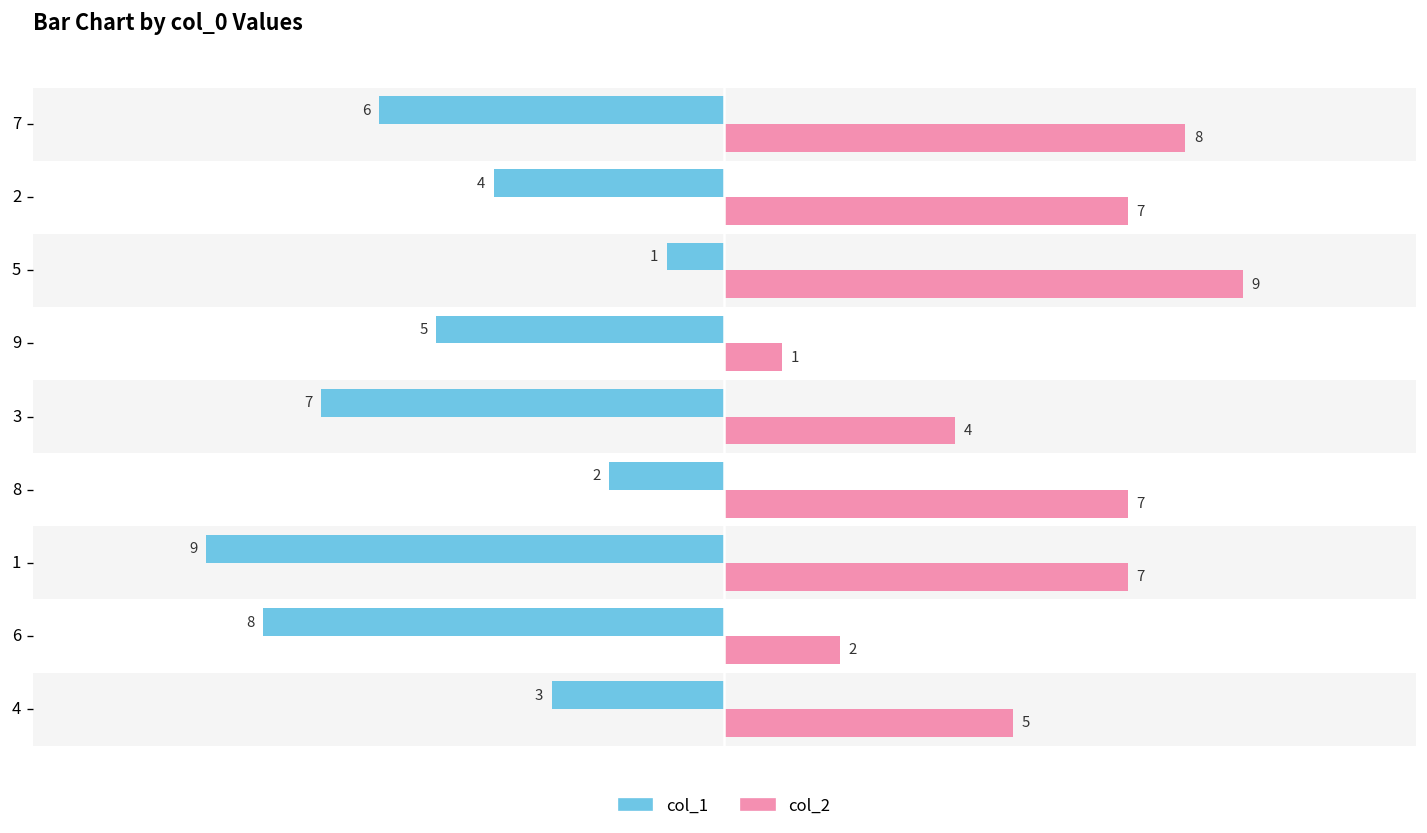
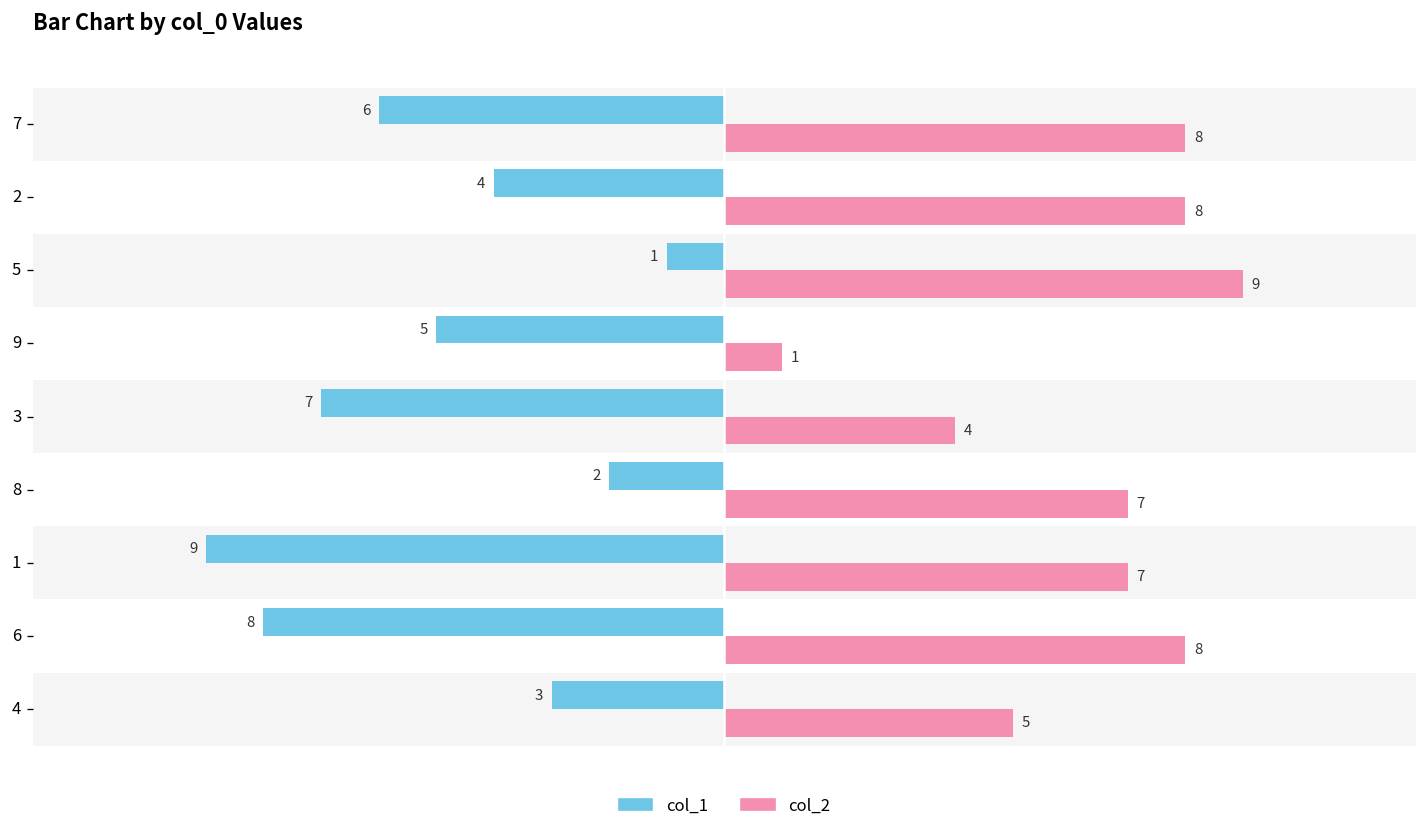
  {
    "col_2": {
-     "2": 7,
-     "6": 2
+     "2": 8,
+     "6": 8
    }
  }
